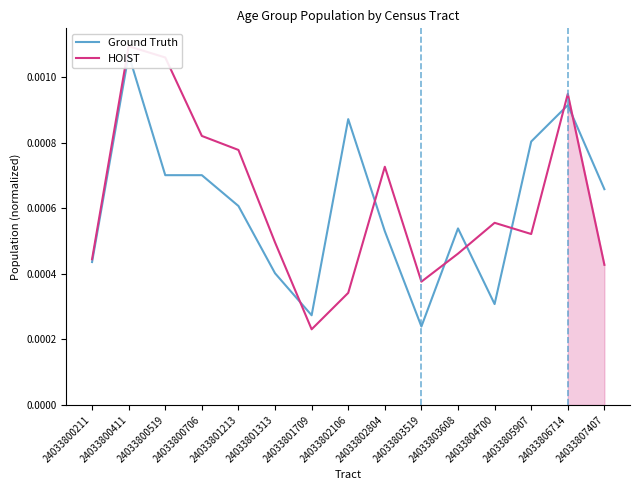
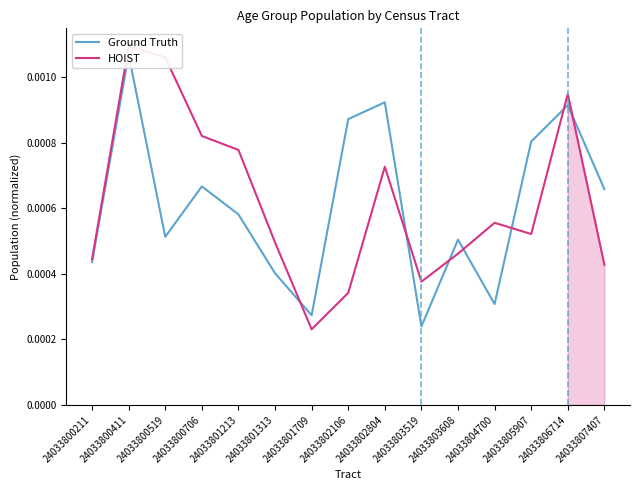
  {
    "Ground Truth": {
      "24033800211": 0.00044,
-     "24033800519": 0.00070,
-     "24033800706": 0.00070,
-     "24033801213": 0.00061,
+     "24033800519": 0.00051,
+     "24033800706": 0.00067,
+     "24033801213": 0.00058,
      "24033801313": 0.00040,
      "24033801709": 0.00027,
      "24033802106": 0.00087,
-     "24033802804": 0.00053,
+     "24033802804": 0.00092,
      "24033803519": 0.00024,
-     "24033803608": 0.00054,
+     "24033803608": 0.00050,
      "24033804700": 0.00031,
      "24033805907": 0.00080,
      "24033806714": 0.00092,
      "24033807407": 0.00066
    }
  }
